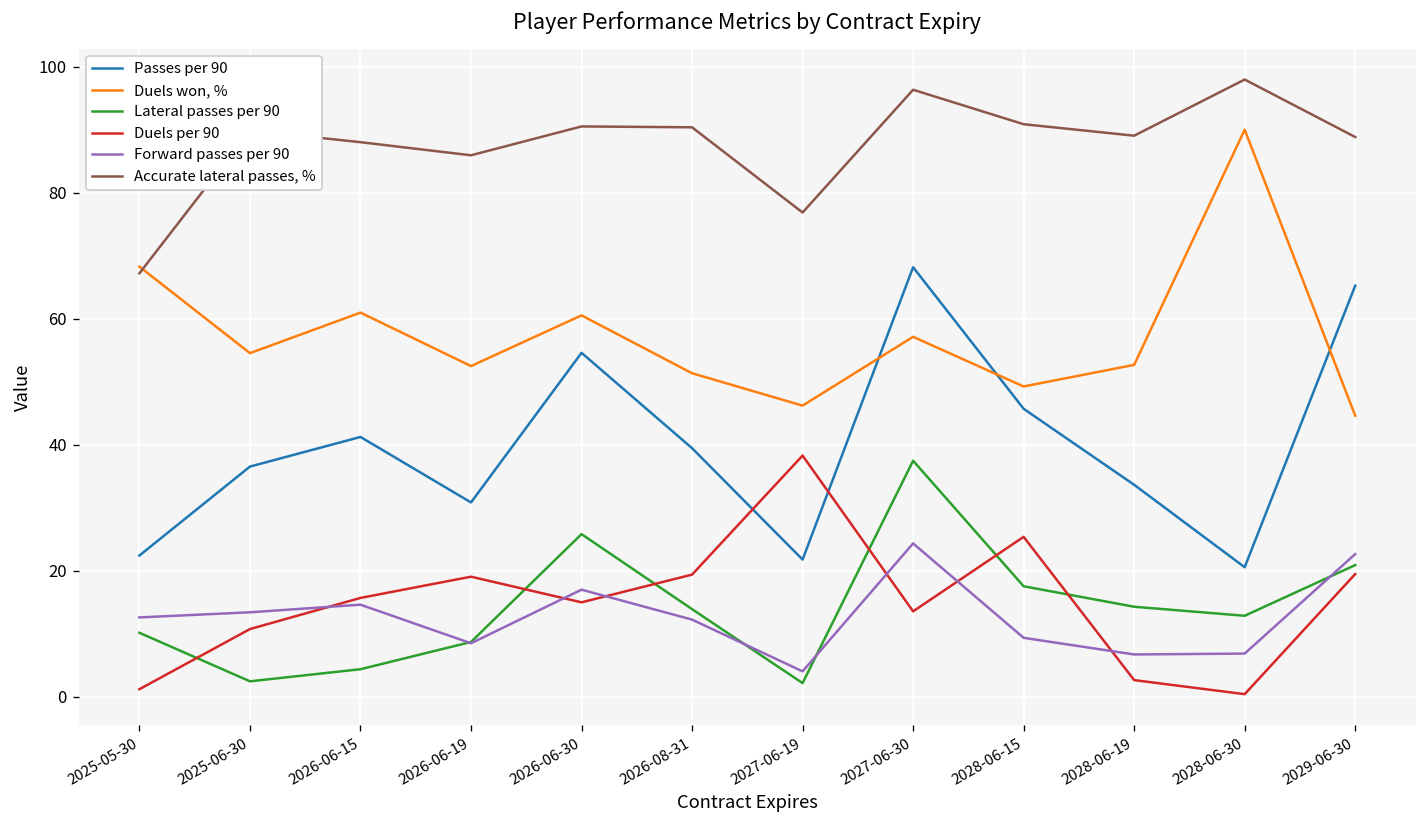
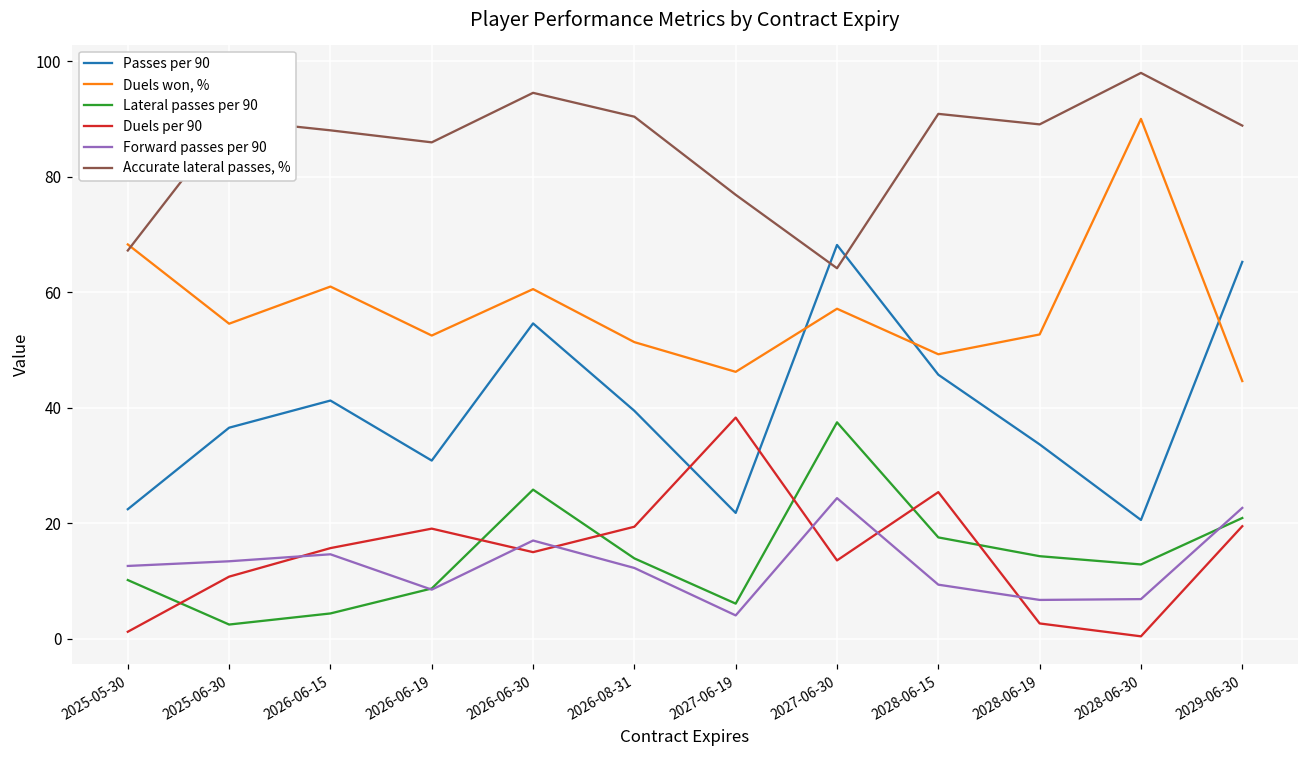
  {
    "Passes per 90": {
      "2025-05-30": 22,
      "2025-06-30": 37,
      "2026-06-15": 41,
      "2026-06-19": 31,
      "2026-06-30": 55,
      "2026-08-31": 39,
      "2027-06-19": 22,
      "2027-06-30": 68,
      "2028-06-15": 46,
      "2028-06-19": 34,
      "2028-06-30": 21,
      "2029-06-30": 65
    },
    "Duels won, %": {
      "2025-05-30": 68,
      "2025-06-30": 55,
      "2026-06-15": 61,
      "2026-06-19": 53,
      "2026-06-30": 61,
      "2026-08-31": 51,
      "2027-06-19": 46,
      "2027-06-30": 57,
      "2028-06-15": 49,
      "2028-06-19": 53,
      "2028-06-30": 90,
      "2029-06-30": 45
    },
    "Lateral passes per 90": {
      "2025-05-30": 10,
      "2025-06-30": 2,
      "2026-06-15": 4,
      "2026-06-30": 26,
      "2026-08-31": 14,
-     "2027-06-19": 2,
+     "2027-06-19": 6,
      "2027-06-30": 37,
      "2028-06-15": 18,
      "2028-06-19": 14,
      "2028-06-30": 13,
      "2029-06-30": 21
    },
    "Duels per 90": {
      "2025-05-30": 1,
      "2025-06-30": 11,
      "2026-06-15": 16,
      "2026-06-19": 19,
      "2026-06-30": 15,
      "2026-08-31": 19,
      "2027-06-19": 38,
      "2027-06-30": 14,
      "2028-06-15": 25,
      "2028-06-19": 3,
      "2028-06-30": 0,
      "2029-06-30": 20
    },
    "Forward passes per 90": {
      "2025-05-30": 13,
      "2025-06-30": 13,
      "2026-06-15": 15,
      "2026-06-30": 17,
      "2026-08-31": 12,
      "2027-06-19": 4,
      "2027-06-30": 24,
      "2028-06-15": 9,
      "2028-06-19": 7,
      "2028-06-30": 7,
      "2029-06-30": 23
    },
    "Accurate lateral passes, %": {
      "2025-05-30": 67,
      "2026-06-15": 88,
      "2026-06-19": 86,
-     "2026-06-30": 91,
+     "2026-06-30": 95,
      "2026-08-31": 90,
      "2027-06-19": 77,
-     "2027-06-30": 96,
+     "2027-06-30": 64,
      "2028-06-15": 91,
      "2028-06-19": 89,
      "2028-06-30": 98,
      "2029-06-30": 89
    }
  }
